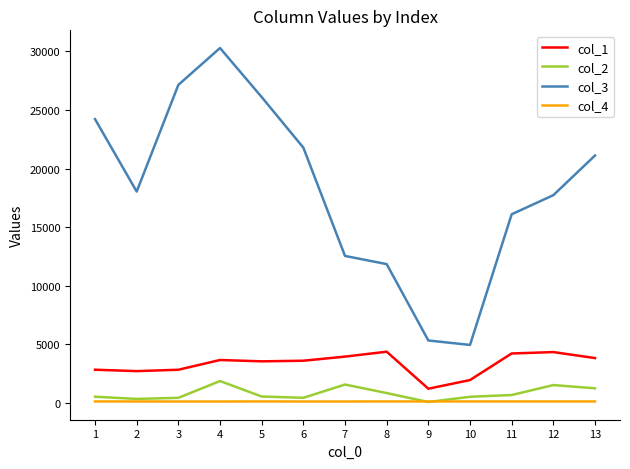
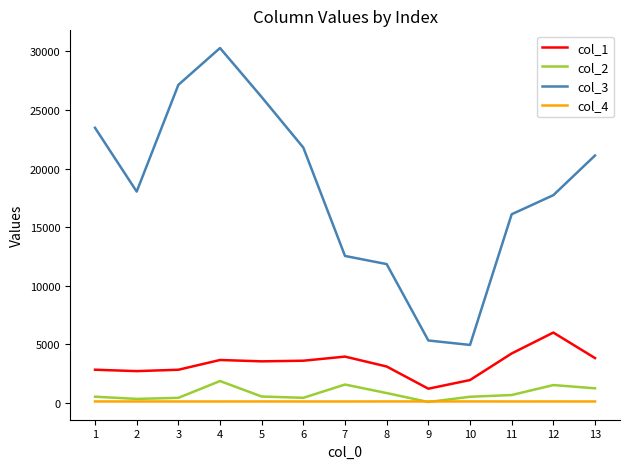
  {
    "col_1": {
      "1": 2800,
      "2": 2700,
      "3": 2800,
      "4": 3700,
      "5": 3600,
      "6": 3600,
      "7": 4000,
-     "8": 4400,
+     "8": 3100,
      "9": 1200,
      "10": 2000,
      "11": 4200,
-     "12": 4300,
+     "12": 6000,
      "13": 3800
    },
    "col_2": {
      "1": 500,
      "2": 400,
      "3": 400,
      "4": 1900,
      "5": 600,
      "6": 400,
      "7": 1600,
      "8": 900,
      "10": 500,
      "11": 700,
      "12": 1500,
      "13": 1300
    },
    "col_3": {
-     "1": 24200,
+     "1": 23500,
      "2": 18000,
      "3": 27100,
      "4": 30300,
      "5": 26100,
      "6": 21800,
      "7": 12500,
      "8": 11800,
      "9": 5300,
      "10": 5000,
      "11": 16100,
      "12": 17700,
      "13": 21100
    },
    "col_4": {
      "1": 100,
      "2": 100,
      "3": 100,
      "4": 100,
      "5": 100,
      "6": 100,
      "7": 100,
      "8": 100,
      "10": 100,
      "11": 100,
      "12": 100,
      "13": 100
    }
  }
